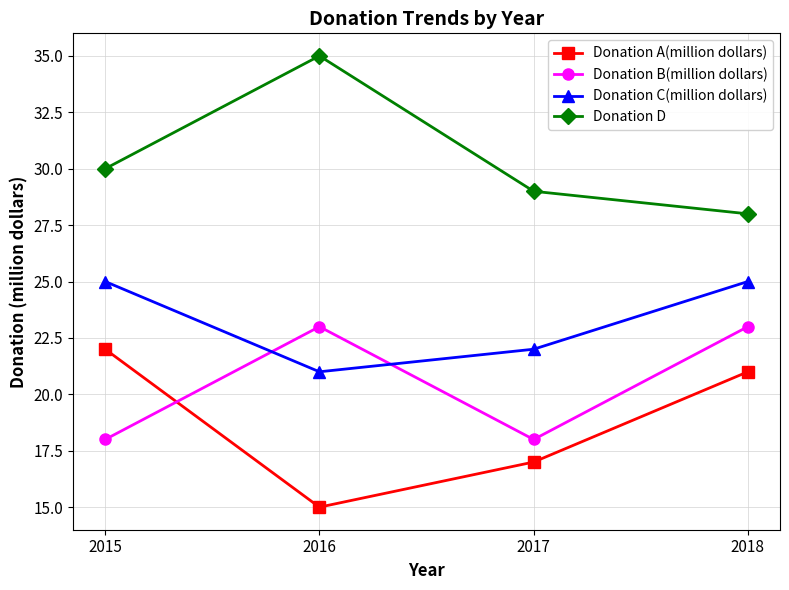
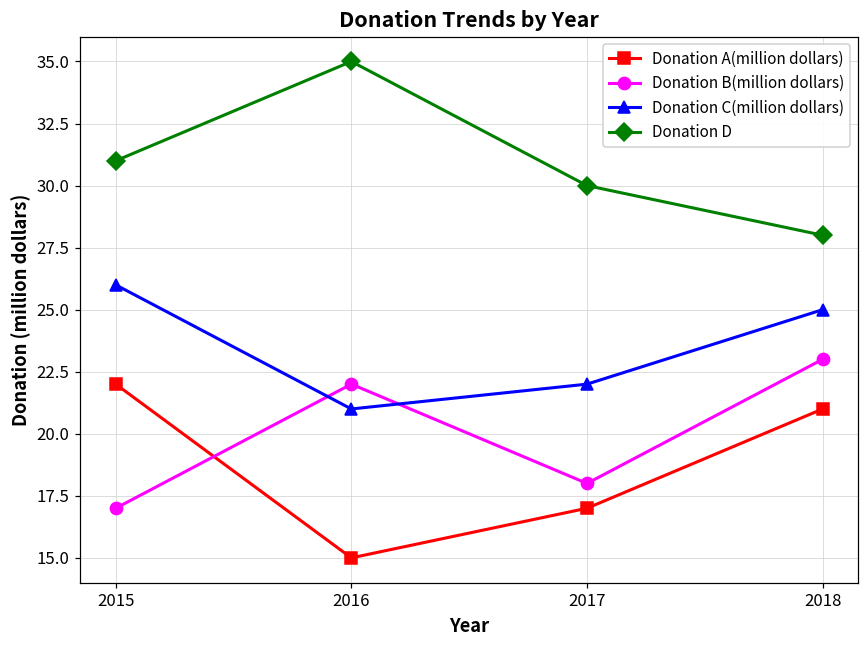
  {
    "Donation A(million dollars)": {
      "2015": 22,
      "2016": 15,
      "2017": 17,
      "2018": 21
    },
    "Donation B(million dollars)": {
-     "2015": 18,
-     "2016": 23,
+     "2015": 17,
+     "2016": 22,
      "2017": 18,
      "2018": 23
    },
    "Donation C(million dollars)": {
-     "2015": 25,
+     "2015": 26,
      "2016": 21,
      "2017": 22,
      "2018": 25
    },
    "Donation D": {
-     "2015": 30,
+     "2015": 31,
      "2016": 35,
-     "2017": 29,
+     "2017": 30,
      "2018": 28
    }
  }
